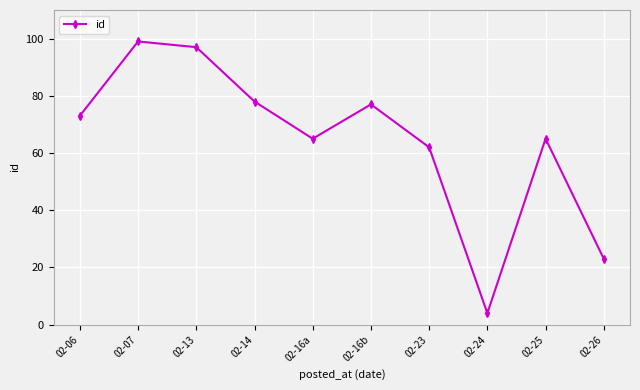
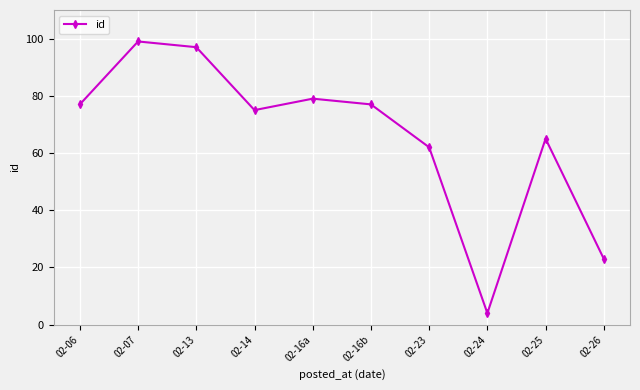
  {
-   "02-06": 73,
+   "02-06": 77,
    "02-07": 99,
    "02-13": 97,
-   "02-14": 78,
-   "02-16a": 65,
+   "02-14": 75,
+   "02-16a": 79,
    "02-16b": 77,
    "02-23": 62,
    "02-24": 4,
    "02-25": 65,
    "02-26": 23
  }
